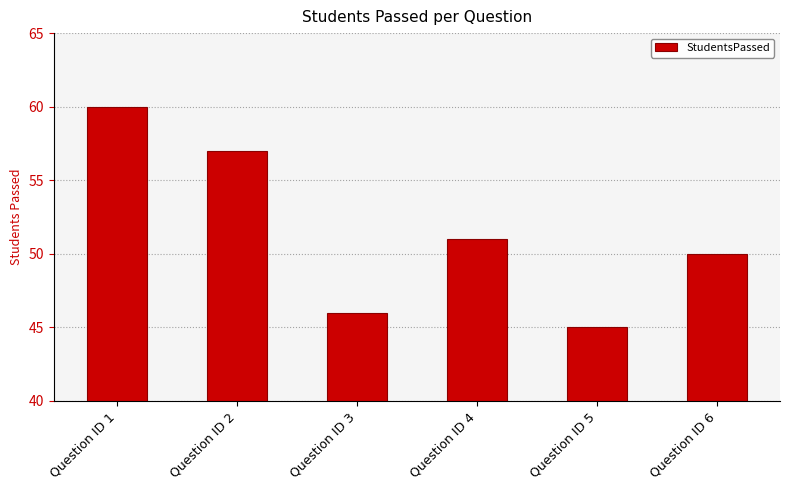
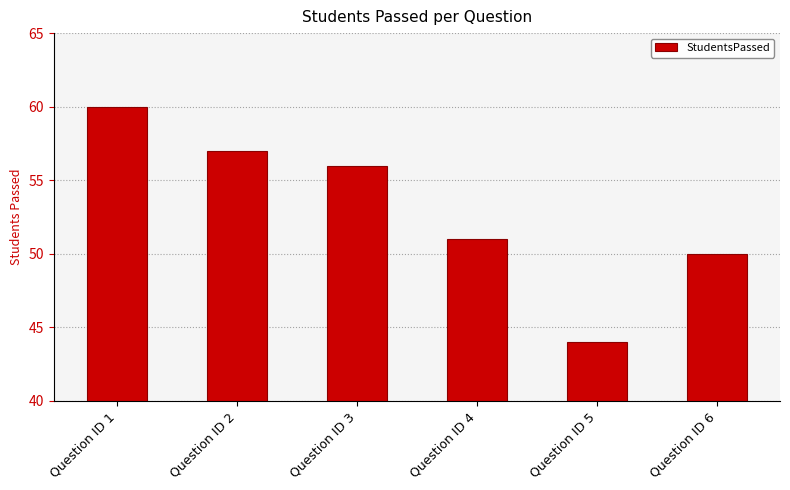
  {
    "Question ID 1": 60,
    "Question ID 2": 57,
-   "Question ID 3": 46,
+   "Question ID 3": 56,
    "Question ID 4": 51,
-   "Question ID 5": 45,
+   "Question ID 5": 44,
    "Question ID 6": 50
  }
